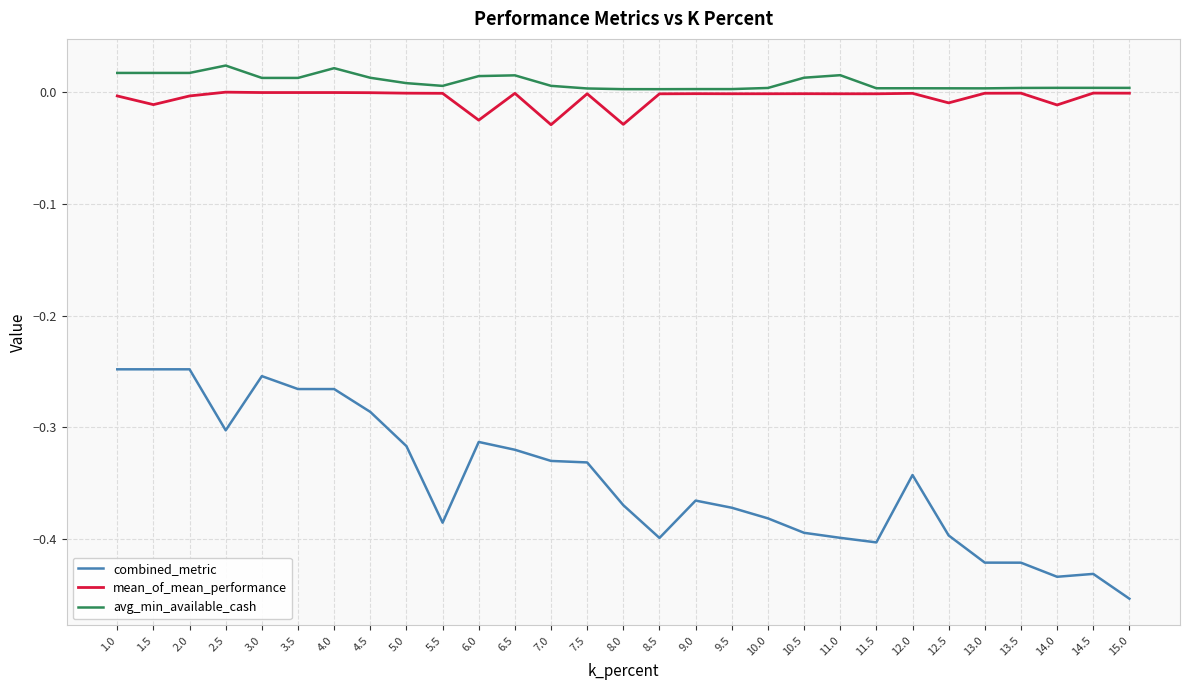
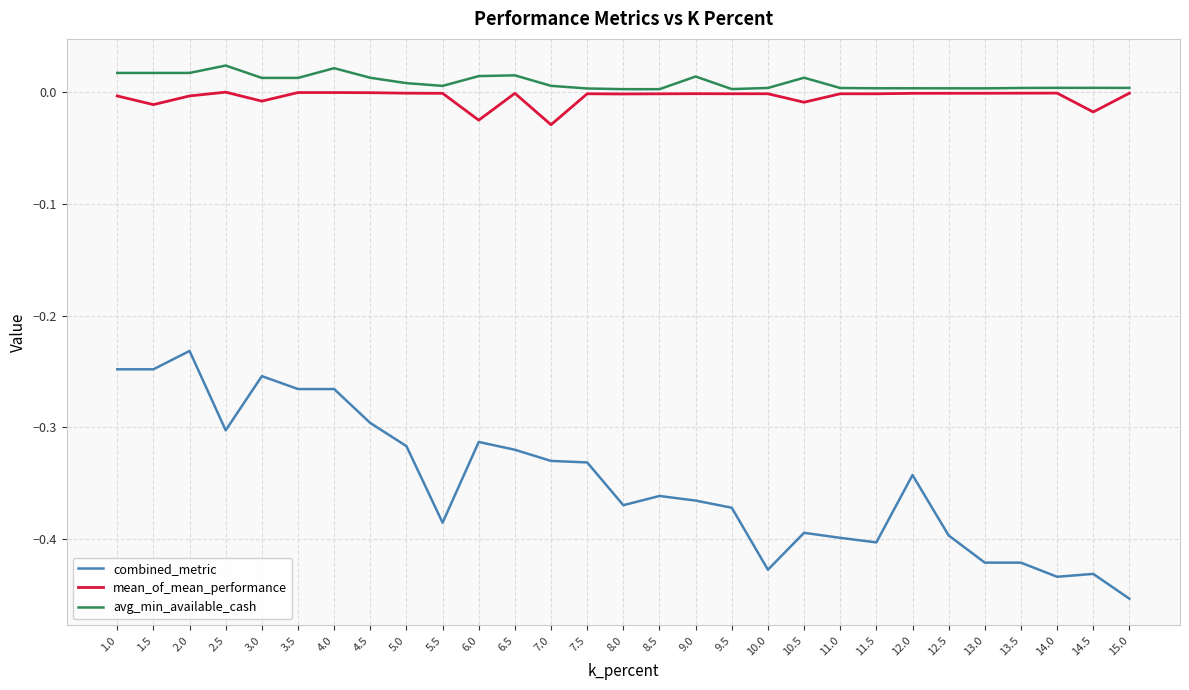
  {
    "combined_metric": {
      "1.0": -0.248,
      "1.5": -0.248,
-     "2.0": -0.248,
+     "2.0": -0.232,
      "2.5": -0.303,
      "3.0": -0.254,
      "3.5": -0.266,
      "4.0": -0.266,
-     "4.5": -0.286,
+     "4.5": -0.296,
      "5.0": -0.317,
      "5.5": -0.385,
      "6.0": -0.313,
      "6.5": -0.320,
      "7.0": -0.330,
      "7.5": -0.331,
      "8.0": -0.370,
-     "8.5": -0.399,
+     "8.5": -0.361,
      "9.0": -0.366,
      "9.5": -0.372,
-     "10.0": -0.381,
+     "10.0": -0.427,
      "10.5": -0.394,
      "11.0": -0.399,
      "11.5": -0.403,
      "12.0": -0.343,
      "12.5": -0.397,
      "13.0": -0.421,
      "13.5": -0.421,
      "14.0": -0.434,
      "14.5": -0.431,
      "15.0": -0.453
    },
    "mean_of_mean_performance": {
      "1.0": -0.003,
      "1.5": -0.011,
      "2.0": -0.003,
      "2.5": 0.000,
-     "3.0": 0.000,
+     "3.0": -0.008,
      "3.5": 0.000,
      "4.0": 0.000,
      "4.5": -0.001,
      "5.0": -0.001,
      "5.5": -0.001,
      "6.0": -0.025,
      "6.5": -0.001,
      "7.0": -0.029,
      "7.5": -0.002,
-     "8.0": -0.029,
+     "8.0": -0.002,
      "8.5": -0.002,
      "9.0": -0.001,
      "9.5": -0.001,
      "10.0": -0.001,
-     "10.5": -0.001,
+     "10.5": -0.009,
      "11.0": -0.002,
      "11.5": -0.002,
      "12.0": -0.001,
-     "12.5": -0.010,
+     "12.5": -0.001,
      "13.0": -0.001,
      "13.5": -0.001,
-     "14.0": -0.012,
-     "14.5": -0.001,
+     "14.0": -0.001,
+     "14.5": -0.018,
      "15.0": -0.001
    },
    "avg_min_available_cash": {
      "1.0": 0.017,
      "1.5": 0.017,
      "2.0": 0.017,
      "2.5": 0.024,
      "3.0": 0.013,
      "3.5": 0.013,
      "4.0": 0.021,
      "4.5": 0.013,
      "5.0": 0.008,
      "5.5": 0.006,
      "6.0": 0.014,
      "6.5": 0.015,
      "7.0": 0.006,
      "7.5": 0.003,
      "8.0": 0.003,
      "8.5": 0.003,
-     "9.0": 0.003,
+     "9.0": 0.014,
      "9.5": 0.003,
      "10.0": 0.004,
      "10.5": 0.013,
-     "11.0": 0.015,
+     "11.0": 0.004,
      "11.5": 0.003,
      "12.0": 0.003,
      "12.5": 0.003,
      "13.0": 0.003,
      "13.5": 0.004,
      "14.0": 0.004,
      "14.5": 0.004,
      "15.0": 0.004
    }
  }
